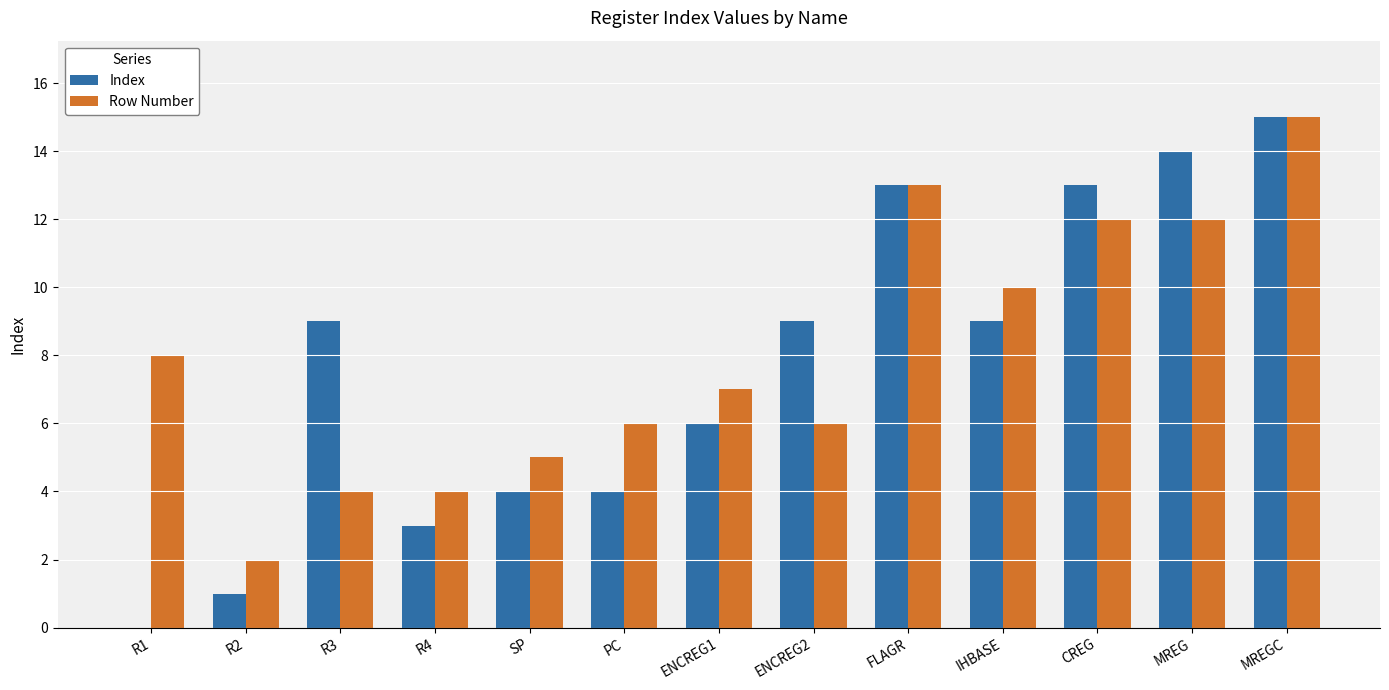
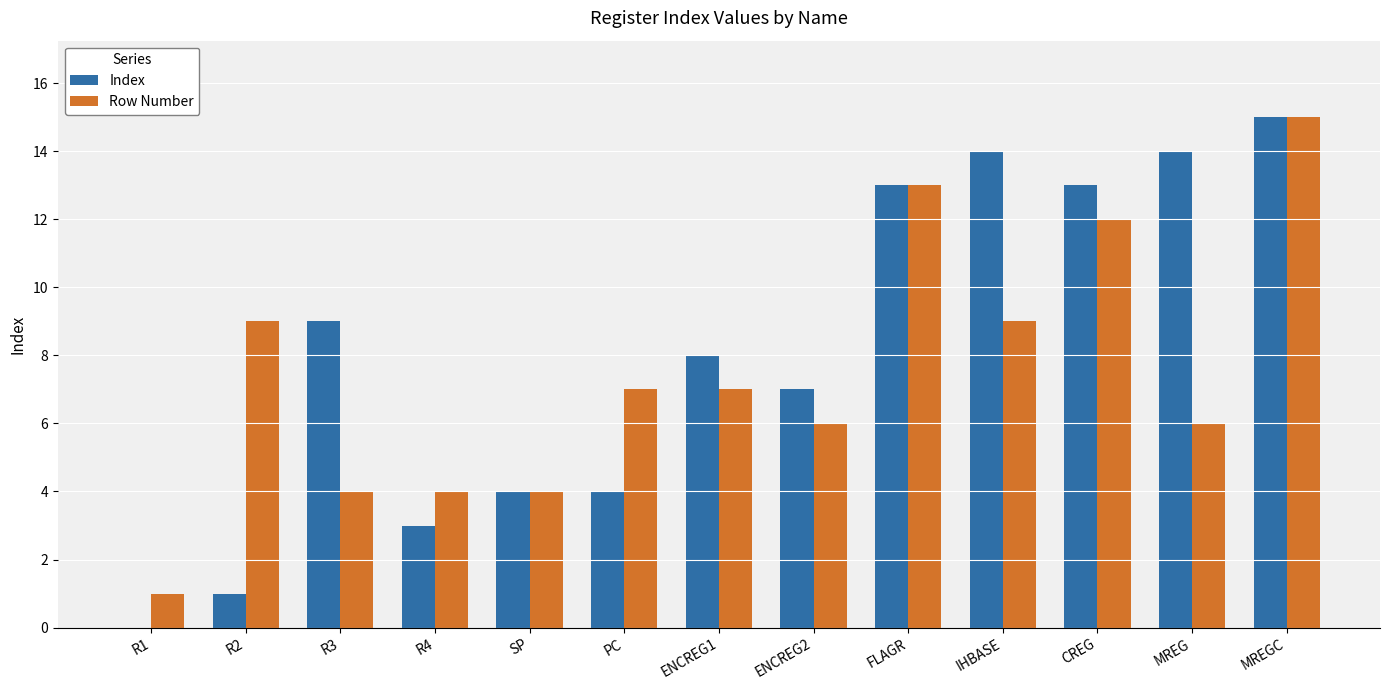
  {
    "Index": {
      "R1": 0,
      "R2": 1,
      "R3": 9,
      "R4": 3,
      "SP": 4,
      "PC": 4,
-     "ENCREG1": 6,
-     "ENCREG2": 9,
+     "ENCREG1": 8,
+     "ENCREG2": 7,
      "FLAGR": 13,
-     "IHBASE": 9,
+     "IHBASE": 14,
      "CREG": 13,
      "MREG": 14,
      "MREGC": 15
    },
    "Row Number": {
-     "R1": 8,
-     "R2": 2,
+     "R1": 1,
+     "R2": 9,
      "R3": 4,
      "R4": 4,
-     "SP": 5,
-     "PC": 6,
+     "SP": 4,
+     "PC": 7,
      "ENCREG1": 7,
      "ENCREG2": 6,
      "FLAGR": 13,
-     "IHBASE": 10,
+     "IHBASE": 9,
      "CREG": 12,
-     "MREG": 12,
+     "MREG": 6,
      "MREGC": 15
    }
  }
